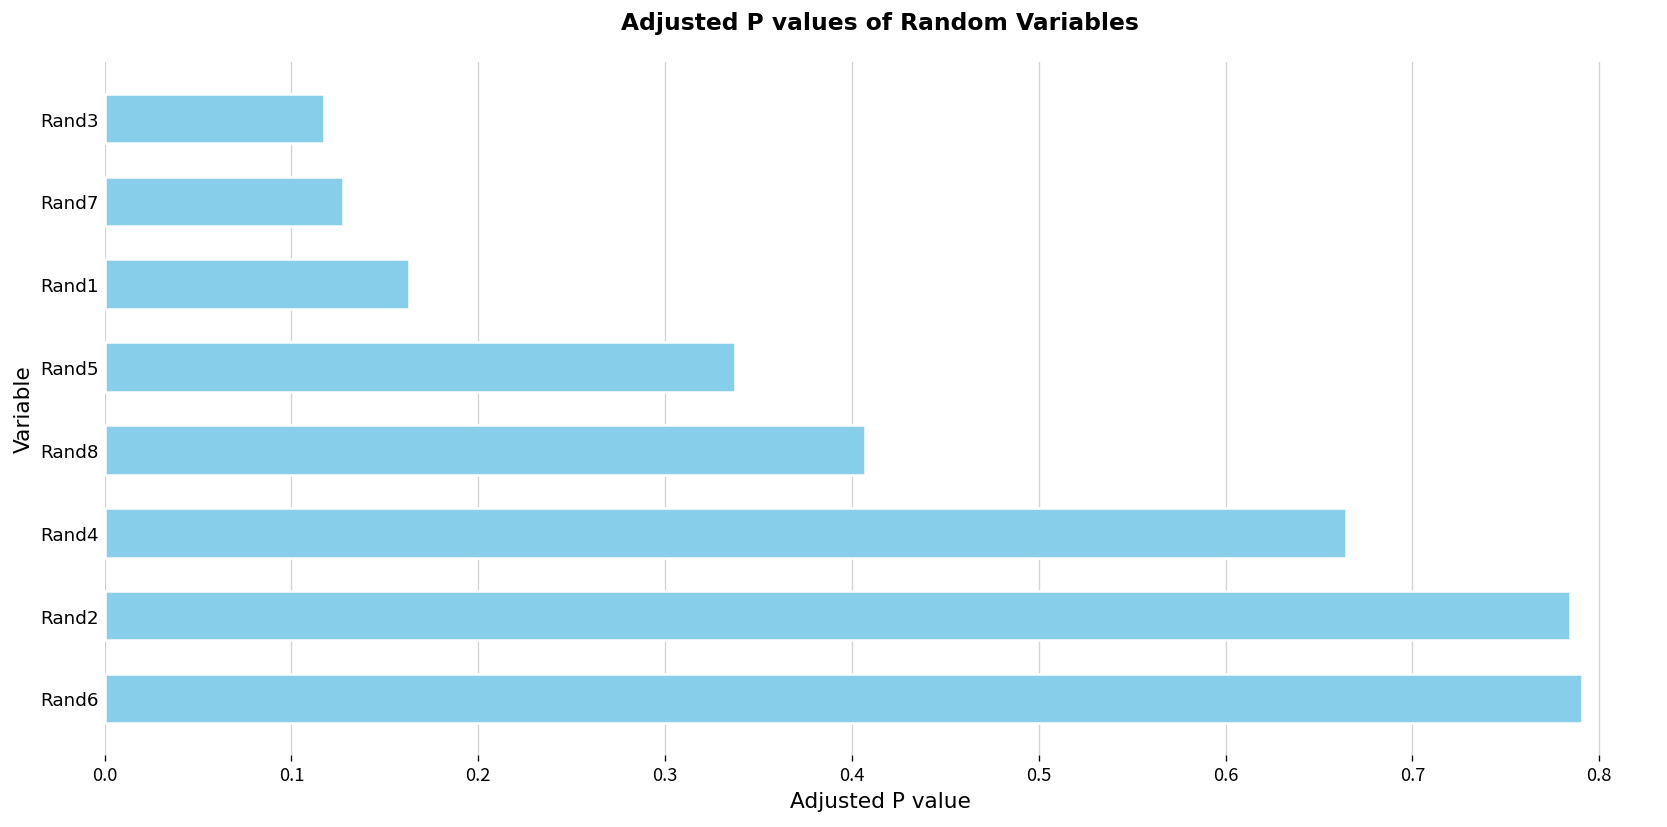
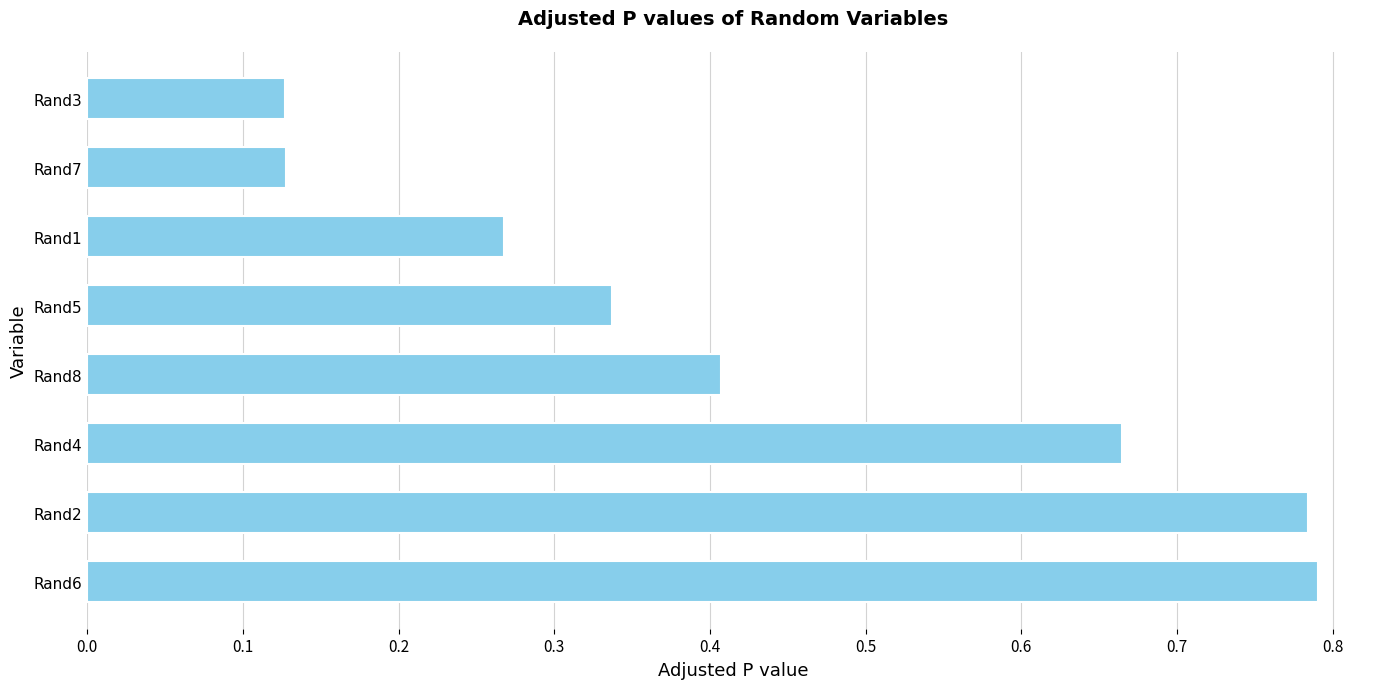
  {
-   "Rand3": 0.117,
+   "Rand3": 0.127,
    "Rand7": 0.127,
-   "Rand1": 0.163,
+   "Rand1": 0.267,
    "Rand5": 0.337,
    "Rand8": 0.407,
    "Rand4": 0.664,
    "Rand2": 0.784,
    "Rand6": 0.791
  }
